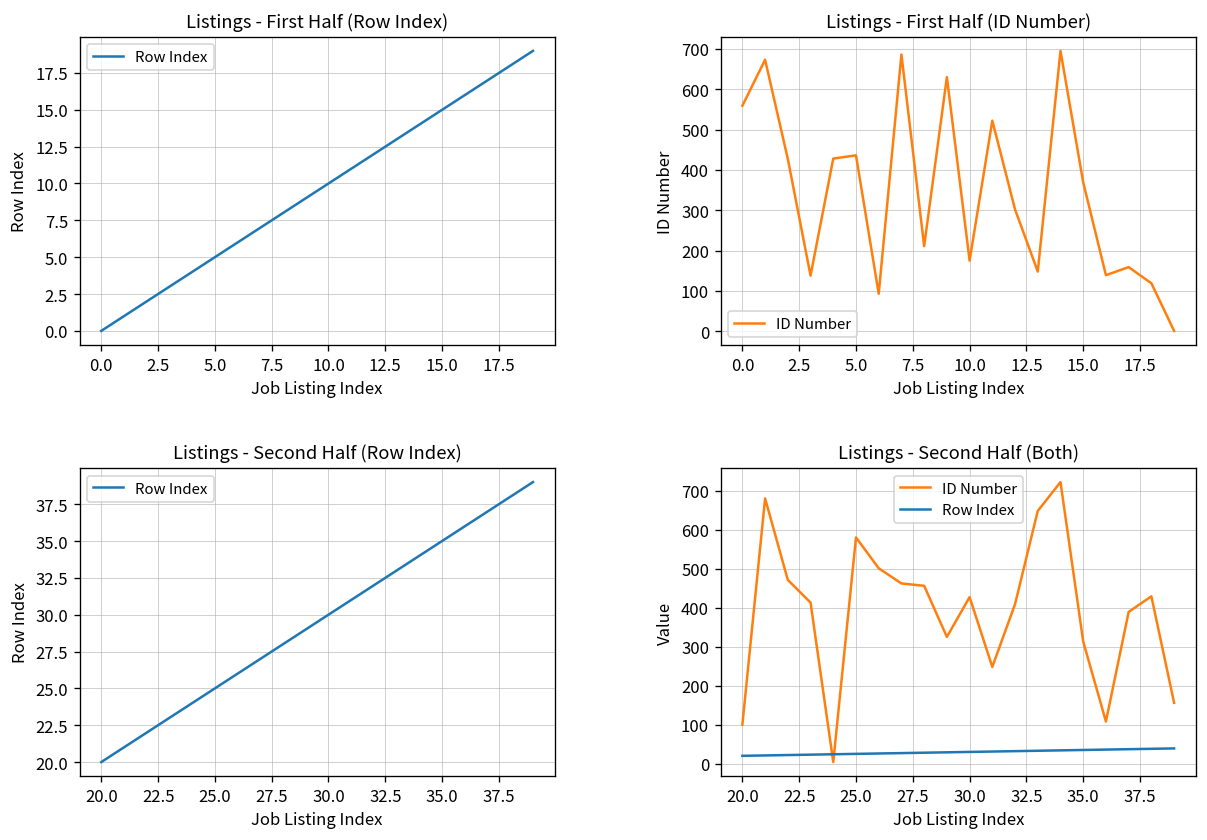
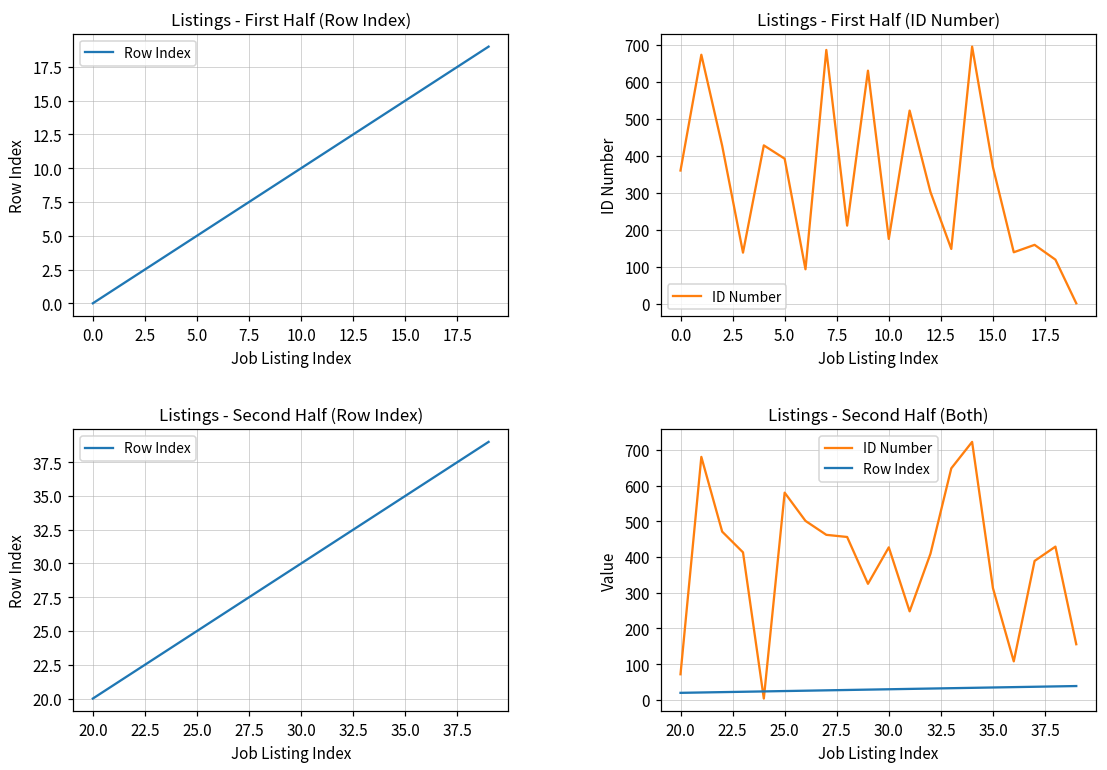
  {
    "Listings - First Half (Row Index)": {
      "0.0": 0.0,
      "5.0": 5.0,
      "10.0": 10.0,
      "15.0": 15.0
    },
    "Listings - First Half (ID Number)": {
-     "0.0": 560,
-     "5.0": 440,
+     "0.0": 360,
+     "5.0": 390,
      "10.0": 180,
      "15.0": 370
    },
    "Listings - Second Half (Row Index)": {
      "20.0": 20.0,
      "25.0": 25.0,
      "30.0": 30.0,
      "35.0": 35.0
    },
    "Listings - Second Half (Both)": {
      "ID Number": {
-       "20.0": 100,
+       "20.0": 70,
        "25.0": 580,
        "30.0": 430,
        "35.0": 310
      },
      "Row Index": {
        "20.0": 20,
        "25.0": 30,
        "30.0": 30,
        "35.0": 40
      }
    }
  }
